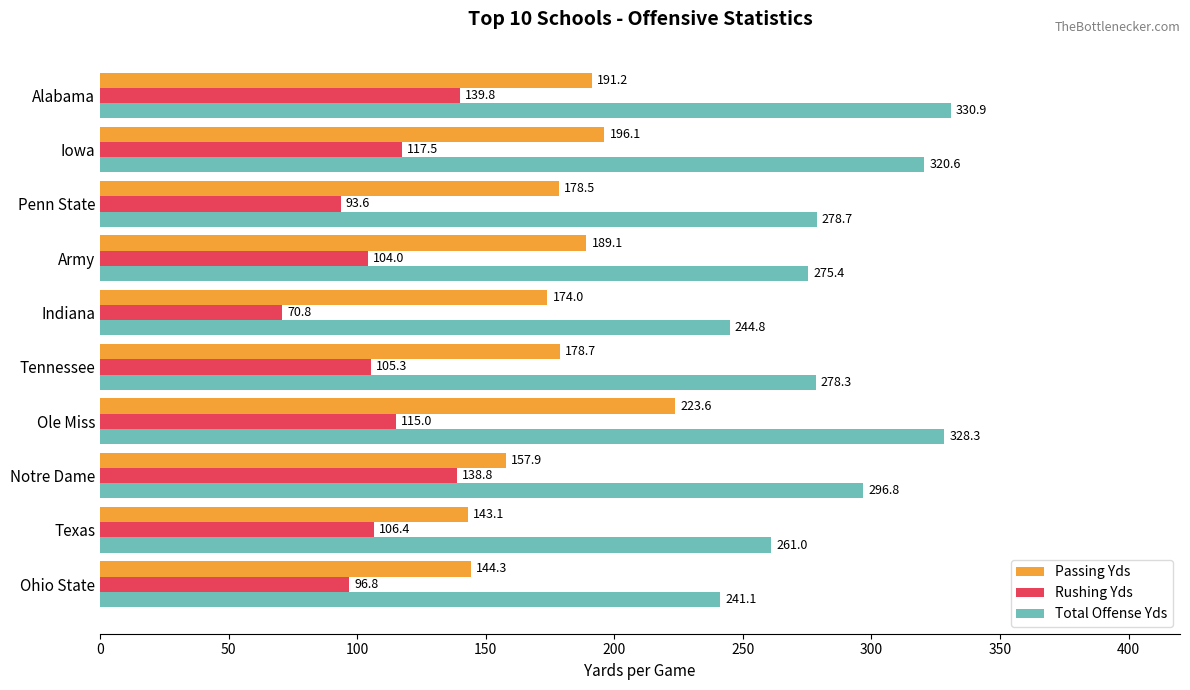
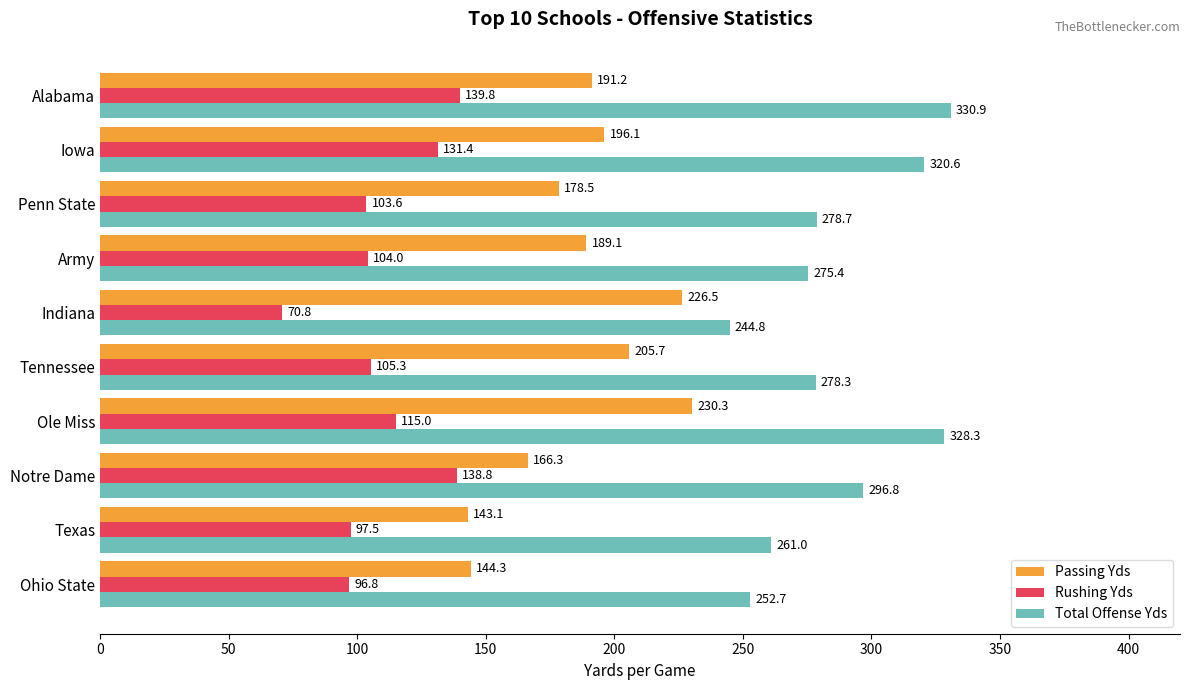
  {
    "Passing Yds": {
      "Alabama": 191.2,
      "Iowa": 196.1,
      "Penn State": 178.5,
      "Army": 189.1,
-     "Indiana": 174.0,
-     "Tennessee": 178.7,
-     "Ole Miss": 223.6,
-     "Notre Dame": 157.9,
+     "Indiana": 226.5,
+     "Tennessee": 205.7,
+     "Ole Miss": 230.3,
+     "Notre Dame": 166.3,
      "Texas": 143.1,
      "Ohio State": 144.3
    },
    "Rushing Yds": {
      "Alabama": 139.8,
-     "Iowa": 117.5,
-     "Penn State": 93.6,
+     "Iowa": 131.4,
+     "Penn State": 103.6,
      "Army": 104.0,
      "Indiana": 70.8,
      "Tennessee": 105.3,
      "Ole Miss": 115.0,
      "Notre Dame": 138.8,
-     "Texas": 106.4,
+     "Texas": 97.5,
      "Ohio State": 96.8
    },
    "Total Offense Yds": {
      "Alabama": 330.9,
      "Iowa": 320.6,
      "Penn State": 278.7,
      "Army": 275.4,
      "Indiana": 244.8,
      "Tennessee": 278.3,
      "Ole Miss": 328.3,
      "Notre Dame": 296.8,
      "Texas": 261.0,
-     "Ohio State": 241.1
+     "Ohio State": 252.7
    }
  }
